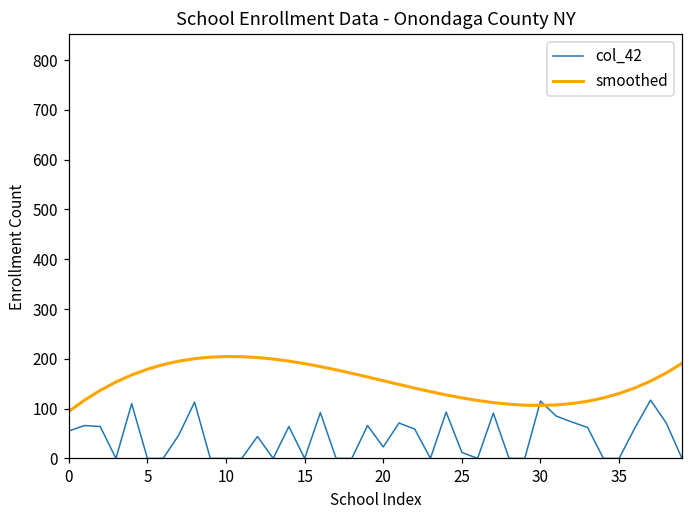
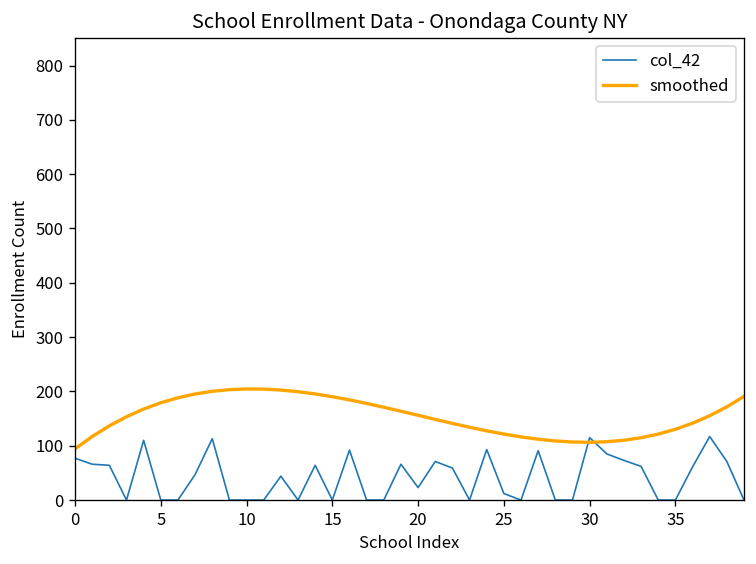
  {
    "col_42": {
-     "0": 60,
+     "0": 80,
      "5": 0,
      "10": 0,
      "15": 0,
      "20": 20,
      "25": 10,
      "30": 120,
      "35": 0
    },
    "smoothed": {
      "0": 90,
      "5": 180,
      "10": 200,
      "15": 190,
      "20": 160,
      "25": 120,
      "30": 110,
      "35": 130
    }
  }
